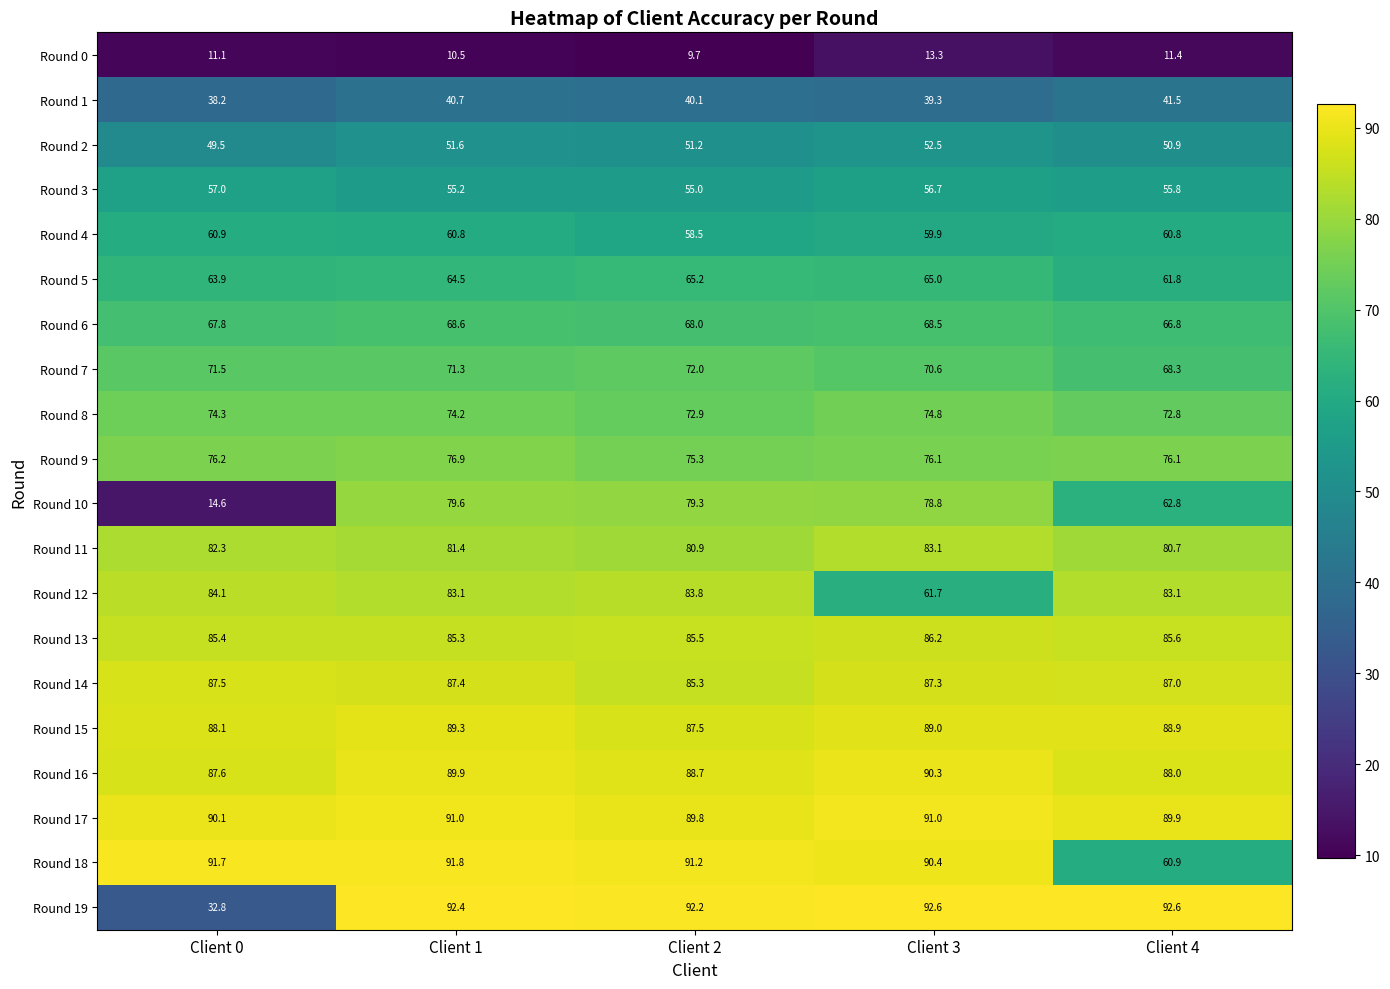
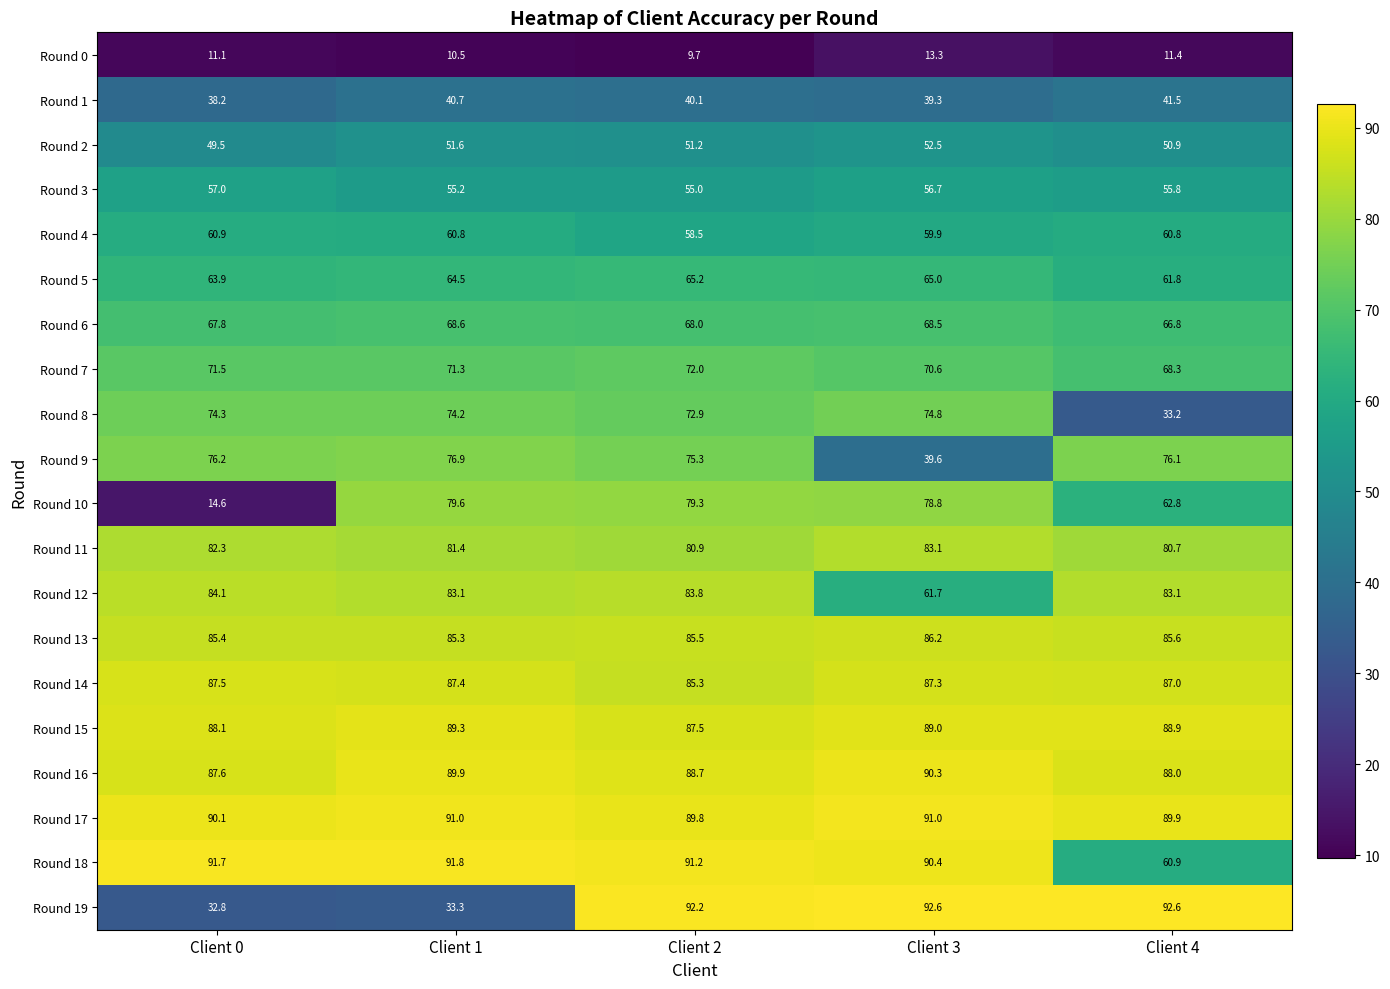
  {
    "Round 0": {
      "Client 0": 11.1,
      "Client 1": 10.5,
      "Client 2": 9.7,
      "Client 3": 13.3,
      "Client 4": 11.4
    },
    "Round 1": {
      "Client 0": 38.2,
      "Client 1": 40.7,
      "Client 2": 40.1,
      "Client 3": 39.3,
      "Client 4": 41.5
    },
    "Round 2": {
      "Client 0": 49.5,
      "Client 1": 51.6,
      "Client 2": 51.2,
      "Client 3": 52.5,
      "Client 4": 50.9
    },
    "Round 3": {
      "Client 0": 57.0,
      "Client 1": 55.2,
      "Client 2": 55.0,
      "Client 3": 56.7,
      "Client 4": 55.8
    },
    "Round 4": {
      "Client 0": 60.9,
      "Client 1": 60.8,
      "Client 2": 58.5,
      "Client 3": 59.9,
      "Client 4": 60.8
    },
    "Round 5": {
      "Client 0": 63.9,
      "Client 1": 64.5,
      "Client 2": 65.2,
      "Client 3": 65.0,
      "Client 4": 61.8
    },
    "Round 6": {
      "Client 0": 67.8,
      "Client 1": 68.6,
      "Client 2": 68.0,
      "Client 3": 68.5,
      "Client 4": 66.8
    },
    "Round 7": {
      "Client 0": 71.5,
      "Client 1": 71.3,
      "Client 2": 72.0,
      "Client 3": 70.6,
      "Client 4": 68.3
    },
    "Round 8": {
      "Client 0": 74.3,
      "Client 1": 74.2,
      "Client 2": 72.9,
      "Client 3": 74.8,
-     "Client 4": 72.8
+     "Client 4": 33.2
    },
    "Round 9": {
      "Client 0": 76.2,
      "Client 1": 76.9,
      "Client 2": 75.3,
-     "Client 3": 76.1,
+     "Client 3": 39.6,
      "Client 4": 76.1
    },
    "Round 10": {
      "Client 0": 14.6,
      "Client 1": 79.6,
      "Client 2": 79.3,
      "Client 3": 78.8,
      "Client 4": 62.8
    },
    "Round 11": {
      "Client 0": 82.3,
      "Client 1": 81.4,
      "Client 2": 80.9,
      "Client 3": 83.1,
      "Client 4": 80.7
    },
    "Round 12": {
      "Client 0": 84.1,
      "Client 1": 83.1,
      "Client 2": 83.8,
      "Client 3": 61.7,
      "Client 4": 83.1
    },
    "Round 13": {
      "Client 0": 85.4,
      "Client 1": 85.3,
      "Client 2": 85.5,
      "Client 3": 86.2,
      "Client 4": 85.6
    },
    "Round 14": {
      "Client 0": 87.5,
      "Client 1": 87.4,
      "Client 2": 85.3,
      "Client 3": 87.3,
      "Client 4": 87.0
    },
    "Round 15": {
      "Client 0": 88.1,
      "Client 1": 89.3,
      "Client 2": 87.5,
      "Client 3": 89.0,
      "Client 4": 88.9
    },
    "Round 16": {
      "Client 0": 87.6,
      "Client 1": 89.9,
      "Client 2": 88.7,
      "Client 3": 90.3,
      "Client 4": 88.0
    },
    "Round 17": {
      "Client 0": 90.1,
      "Client 1": 91.0,
      "Client 2": 89.8,
      "Client 3": 91.0,
      "Client 4": 89.9
    },
    "Round 18": {
      "Client 0": 91.7,
      "Client 1": 91.8,
      "Client 2": 91.2,
      "Client 3": 90.4,
      "Client 4": 60.9
    },
    "Round 19": {
      "Client 0": 32.8,
-     "Client 1": 92.4,
+     "Client 1": 33.3,
      "Client 2": 92.2,
      "Client 3": 92.6,
      "Client 4": 92.6
    }
  }
